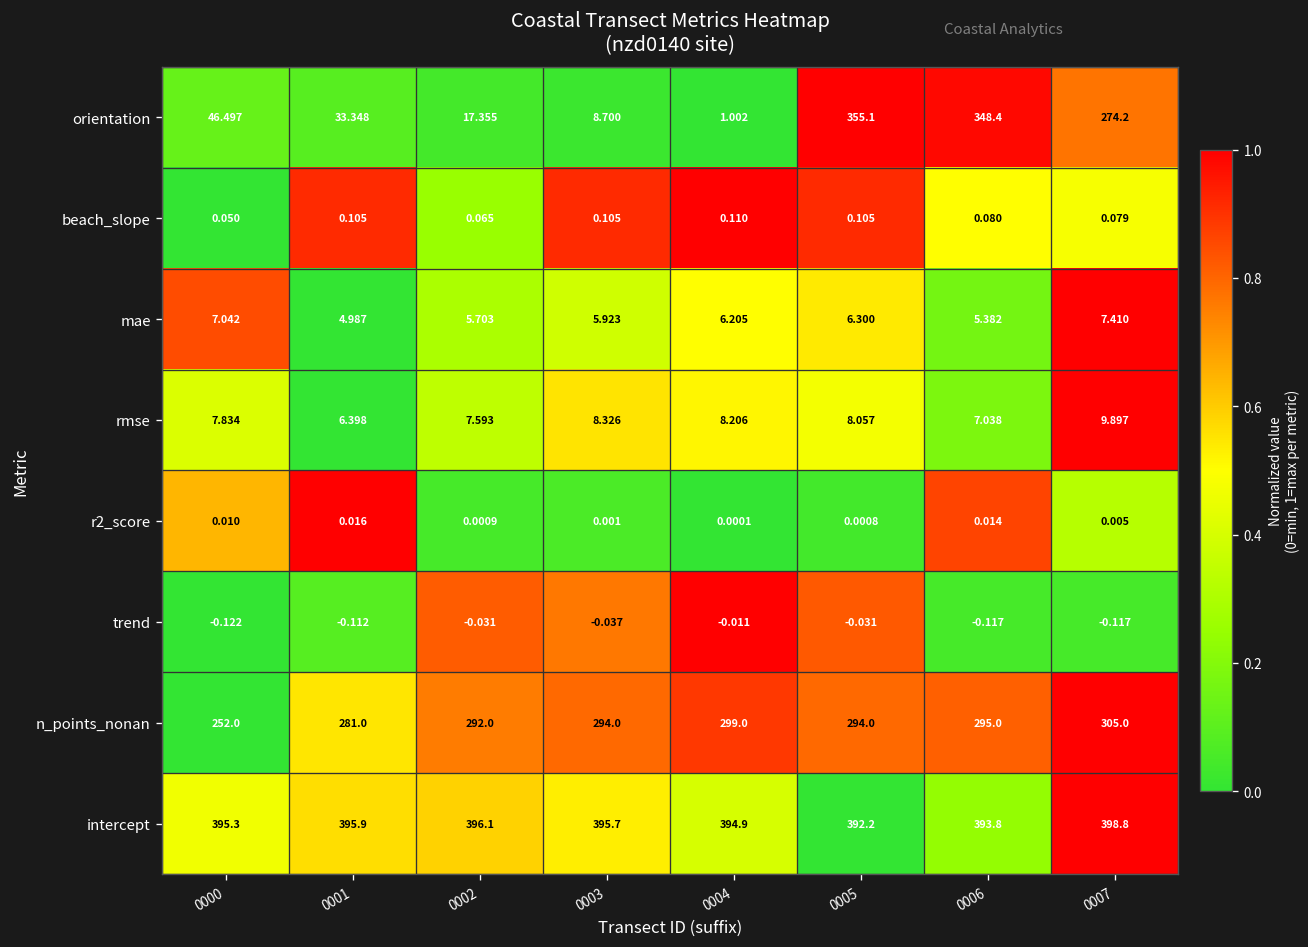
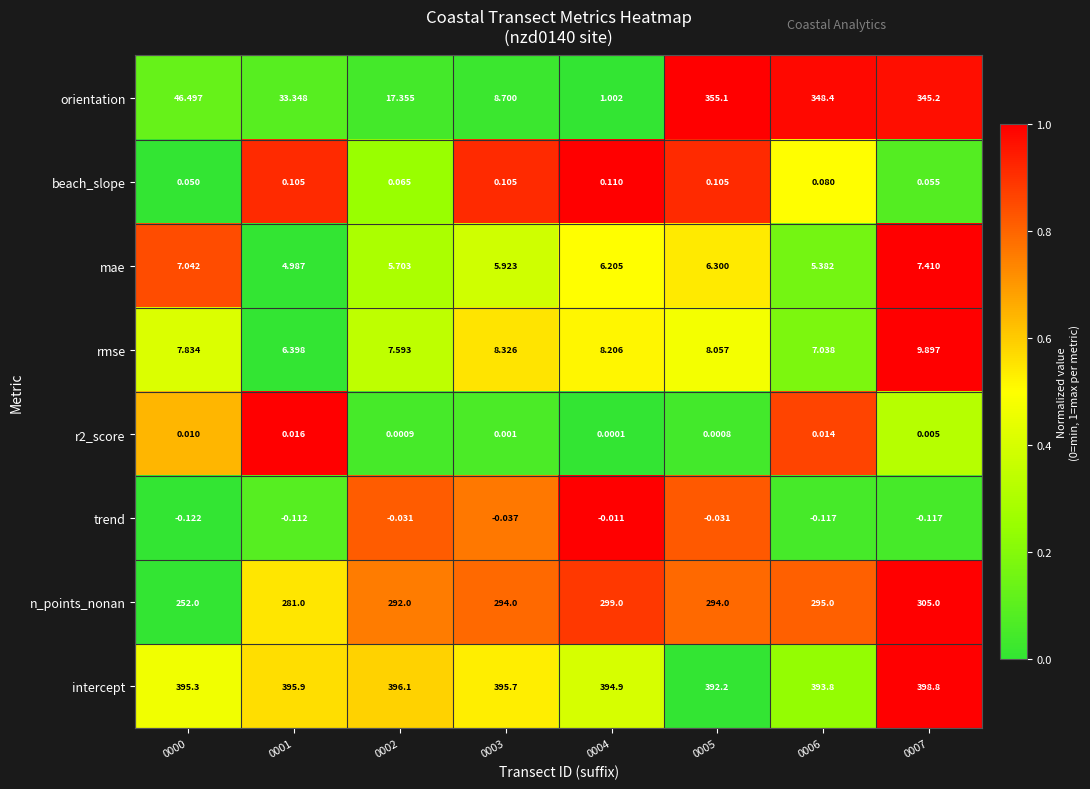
  {
    "orientation": {
      "0000": 46.497,
      "0001": 33.348,
      "0002": 17.355,
      "0003": 8.700,
      "0004": 1.002,
      "0005": 355.1,
      "0006": 348.4,
-     "0007": 274.2
+     "0007": 345.2
    },
    "beach_slope": {
      "0000": 0.050,
      "0001": 0.105,
      "0002": 0.065,
      "0003": 0.105,
      "0004": 0.110,
      "0005": 0.105,
      "0006": 0.080,
-     "0007": 0.079
+     "0007": 0.055
    },
    "mae": {
      "0000": 7.042,
      "0001": 4.987,
      "0002": 5.703,
      "0003": 5.923,
      "0004": 6.205,
      "0005": 6.300,
      "0006": 5.382,
      "0007": 7.410
    },
    "rmse": {
      "0000": 7.834,
      "0001": 6.398,
      "0002": 7.593,
      "0003": 8.326,
      "0004": 8.206,
      "0005": 8.057,
      "0006": 7.038,
      "0007": 9.897
    },
    "r2_score": {
      "0000": 0.010,
      "0001": 0.016,
      "0002": 0.0009,
      "0003": 0.001,
      "0004": 0.0001,
      "0005": 0.0008,
      "0006": 0.014,
      "0007": 0.005
    },
    "trend": {
      "0000": -0.122,
      "0001": -0.112,
      "0002": -0.031,
      "0003": -0.037,
      "0004": -0.011,
      "0005": -0.031,
      "0006": -0.117,
      "0007": -0.117
    },
    "n_points_nonan": {
      "0000": 252.0,
      "0001": 281.0,
      "0002": 292.0,
      "0003": 294.0,
      "0004": 299.0,
      "0005": 294.0,
      "0006": 295.0,
      "0007": 305.0
    },
    "intercept": {
      "0000": 395.3,
      "0001": 395.9,
      "0002": 396.1,
      "0003": 395.7,
      "0004": 394.9,
      "0005": 392.2,
      "0006": 393.8,
      "0007": 398.8
    }
  }
